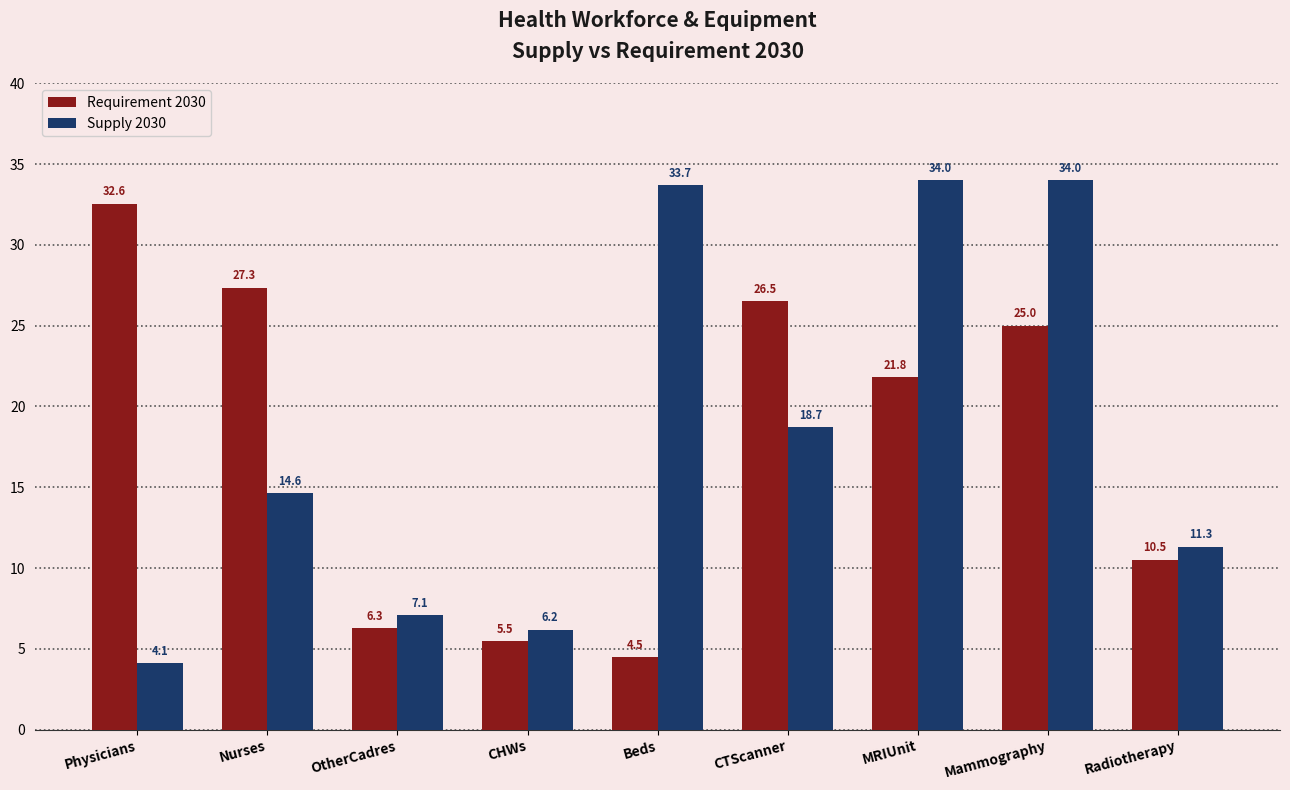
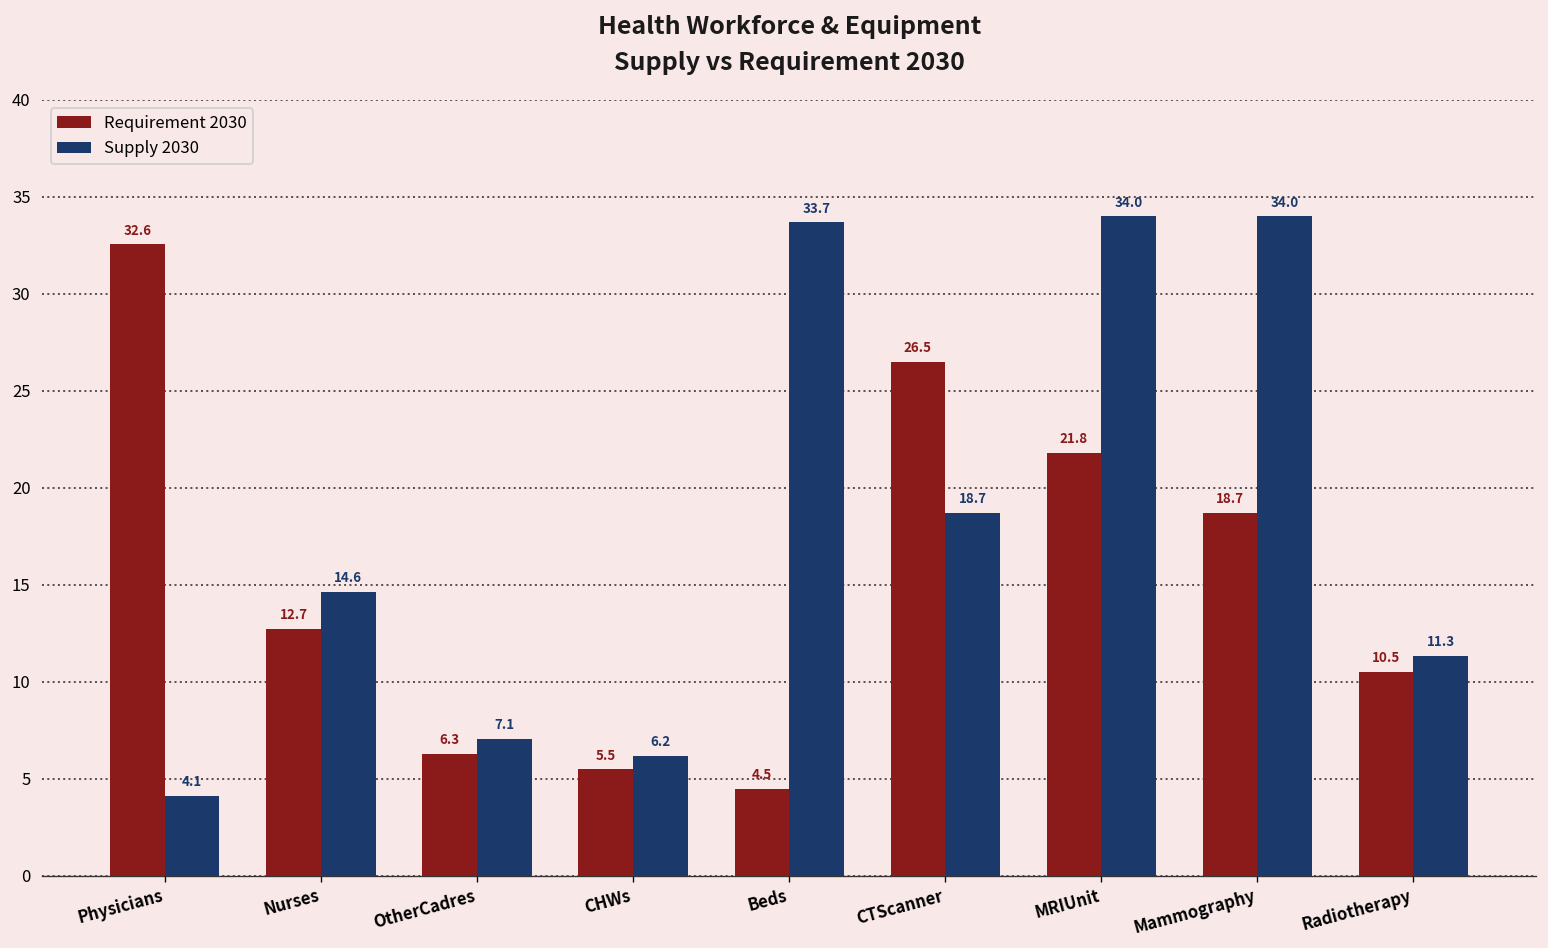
  {
    "Requirement 2030": {
      "Physicians": 32.6,
-     "Nurses": 27.3,
+     "Nurses": 12.7,
      "OtherCadres": 6.3,
      "CHWs": 5.5,
      "Beds": 4.5,
      "CTScanner": 26.5,
      "MRIUnit": 21.8,
-     "Mammography": 25.0,
+     "Mammography": 18.7,
      "Radiotherapy": 10.5
    },
    "Supply 2030": {
      "Physicians": 4.1,
      "Nurses": 14.6,
      "OtherCadres": 7.1,
      "CHWs": 6.2,
      "Beds": 33.7,
      "CTScanner": 18.7,
      "MRIUnit": 34.0,
      "Mammography": 34.0,
      "Radiotherapy": 11.3
    }
  }
